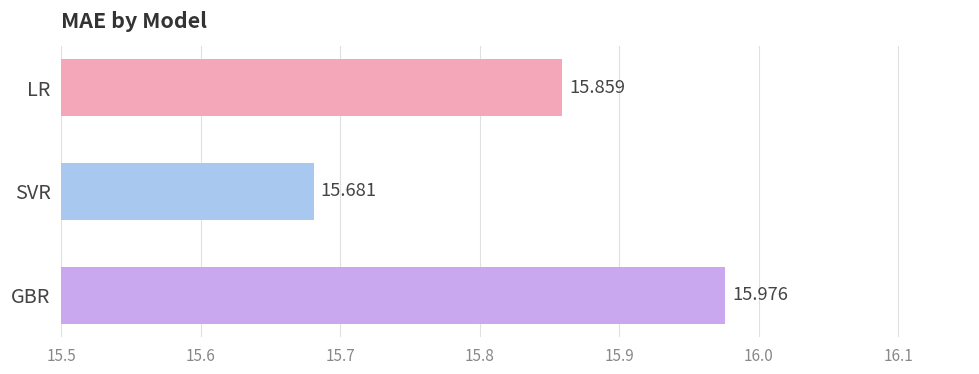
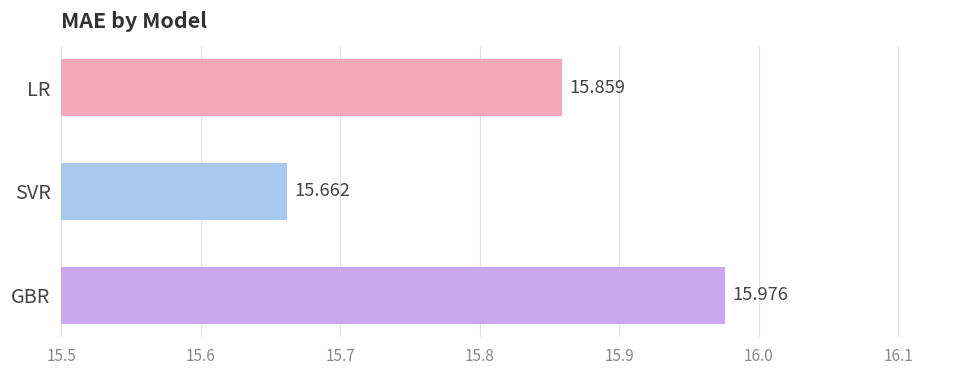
  {
    "LR": 15.859,
-   "SVR": 15.681,
+   "SVR": 15.662,
    "GBR": 15.976
  }
